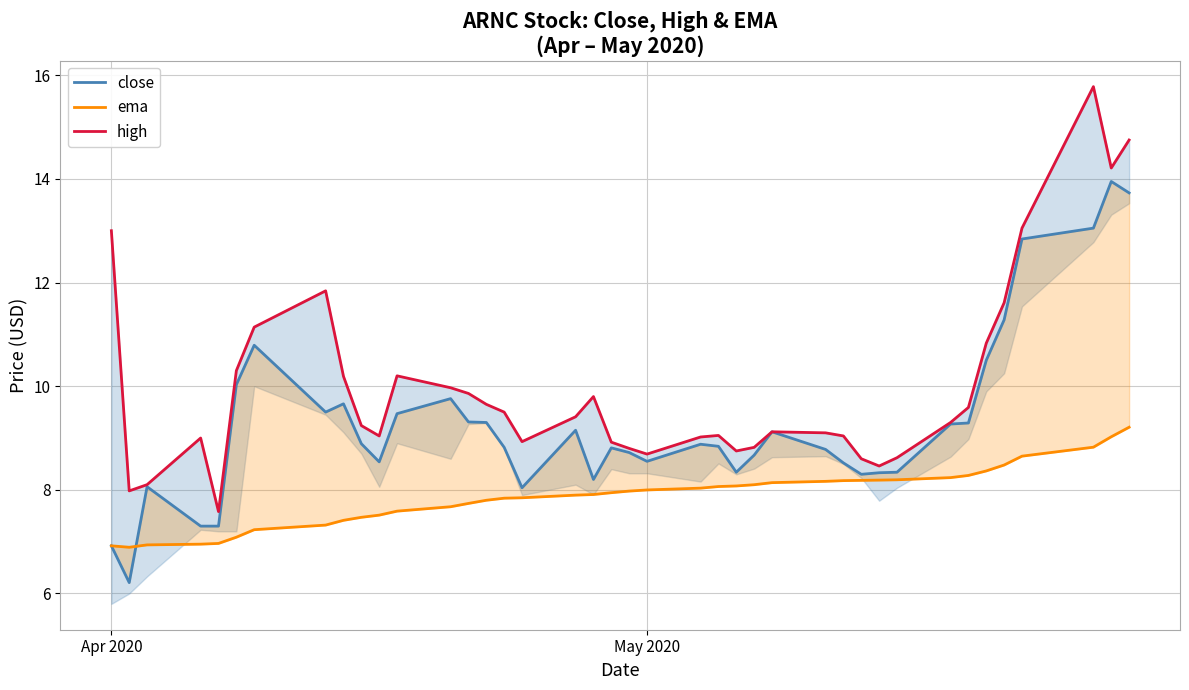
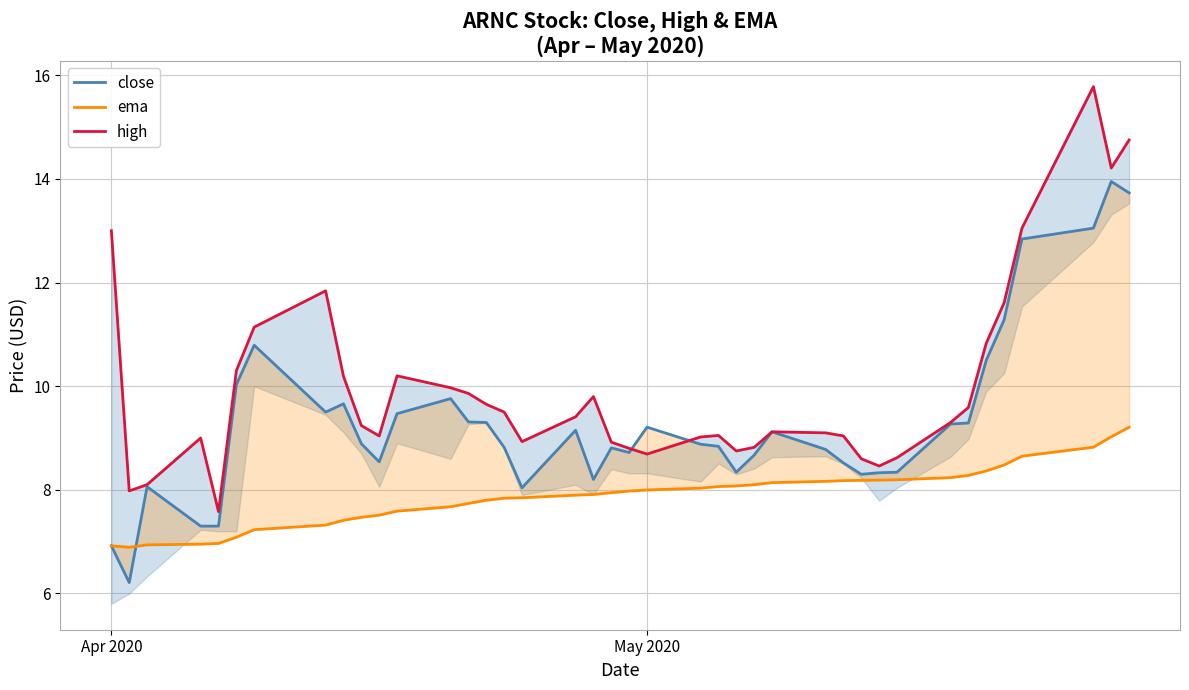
  {
    "close": {
-     "May 2020": 8.6
+     "May 2020": 9.2
    },
    "high": {
      "Apr 2020": 13.0,
      "May 2020": 8.7
    }
  }
